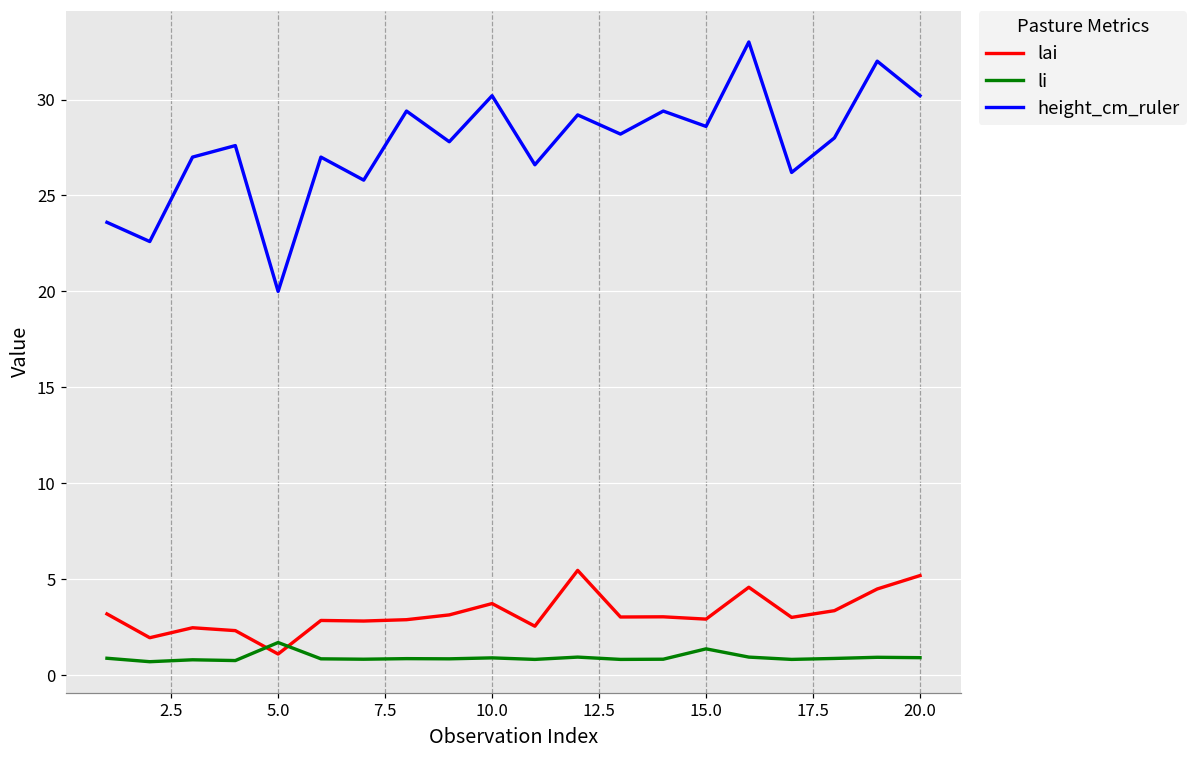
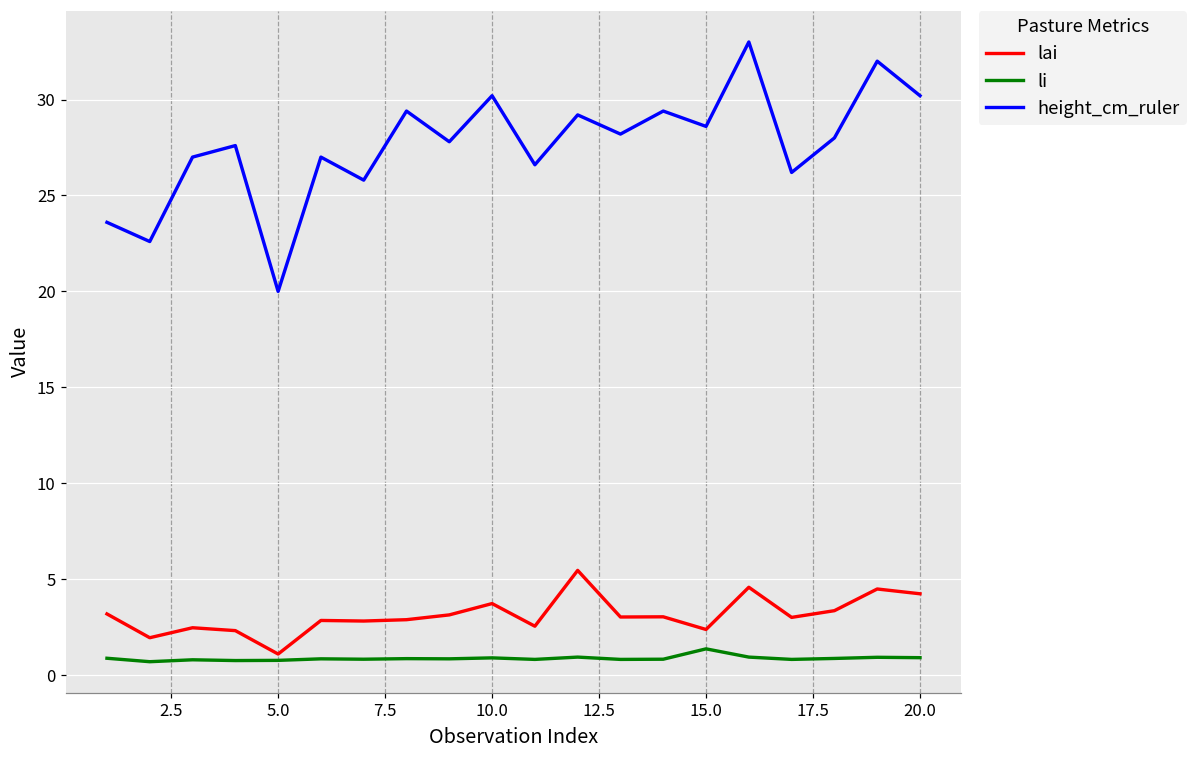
  {
    "lai": {
      "5.0": 1.1,
      "10.0": 3.7,
-     "15.0": 2.9,
-     "20.0": 5.2
+     "15.0": 2.4,
+     "20.0": 4.2
    },
    "li": {
-     "5.0": 1.7,
+     "5.0": 0.8,
      "10.0": 0.9,
      "15.0": 1.4,
      "20.0": 0.9
    },
    "height_cm_ruler": {
      "5.0": 20.0,
      "10.0": 30.2,
      "15.0": 28.6,
      "20.0": 30.2
    }
  }
